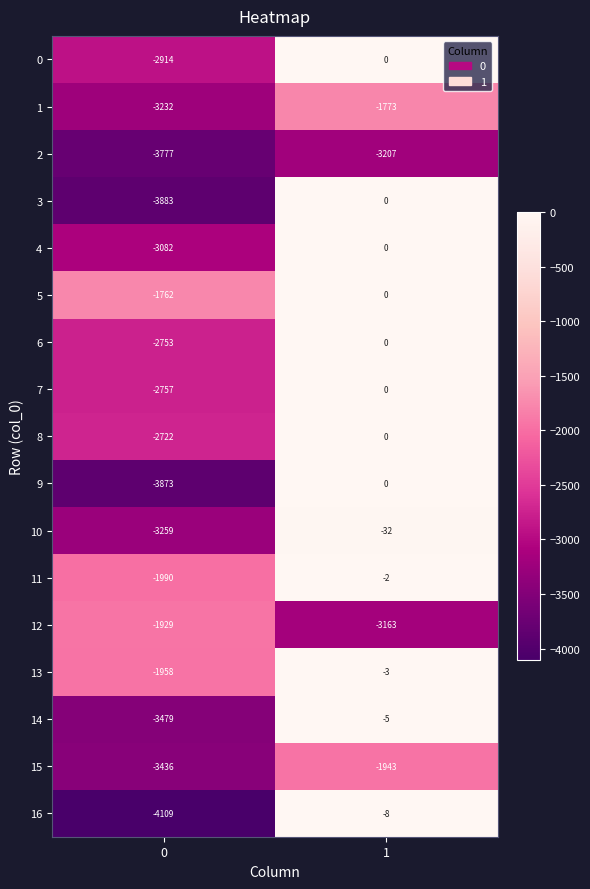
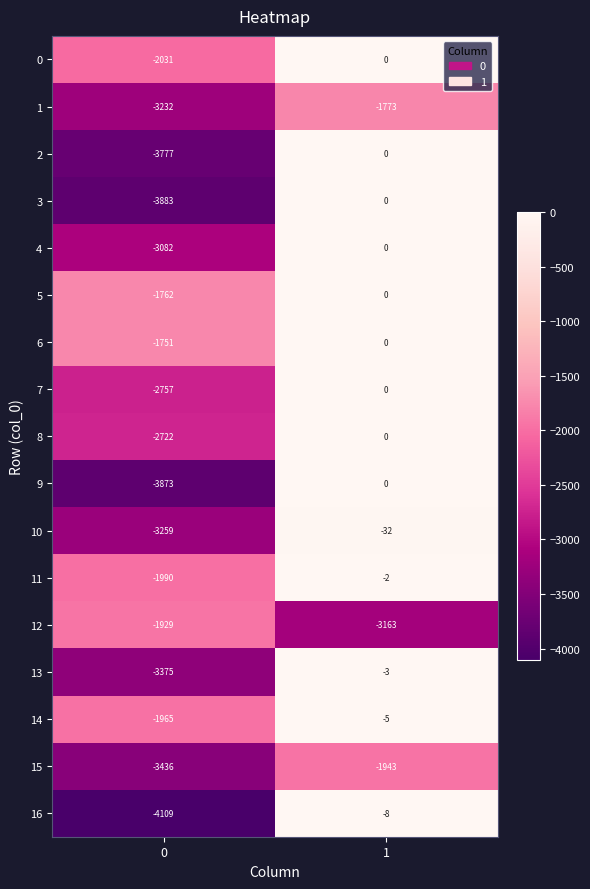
  {
    "0": {
-     "0": -2914,
+     "0": -2031,
      "1": 0
    },
    "1": {
      "0": -3232,
      "1": -1773
    },
    "2": {
      "0": -3777,
-     "1": -3207
+     "1": 0
    },
    "3": {
      "0": -3883,
      "1": 0
    },
    "4": {
      "0": -3082,
      "1": 0
    },
    "5": {
      "0": -1762,
      "1": 0
    },
    "6": {
-     "0": -2753,
+     "0": -1751,
      "1": 0
    },
    "7": {
      "0": -2757,
      "1": 0
    },
    "8": {
      "0": -2722,
      "1": 0
    },
    "9": {
      "0": -3873,
      "1": 0
    },
    "10": {
      "0": -3259,
      "1": -32
    },
    "11": {
      "0": -1990,
      "1": -2
    },
    "12": {
      "0": -1929,
      "1": -3163
    },
    "13": {
-     "0": -1958,
+     "0": -3375,
      "1": -3
    },
    "14": {
-     "0": -3479,
+     "0": -1965,
      "1": -5
    },
    "15": {
      "0": -3436,
      "1": -1943
    },
    "16": {
      "0": -4109,
      "1": -8
    }
  }
